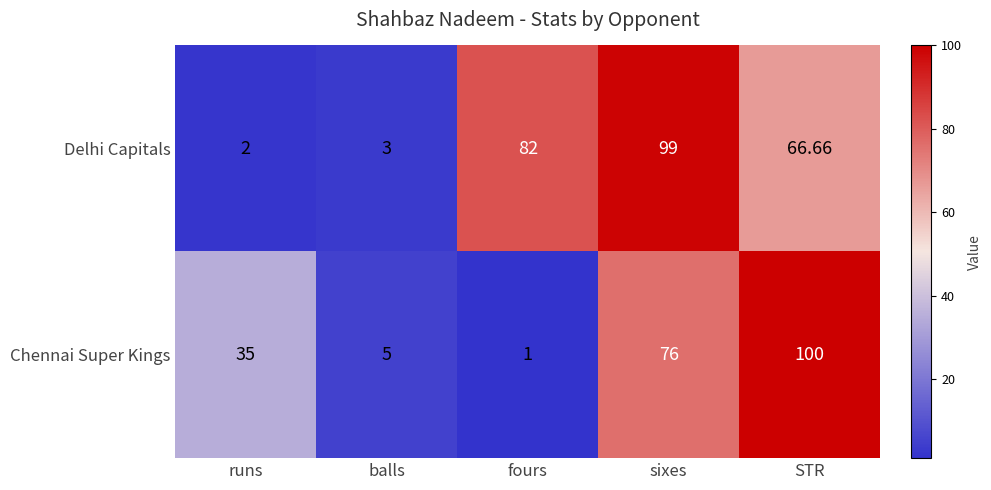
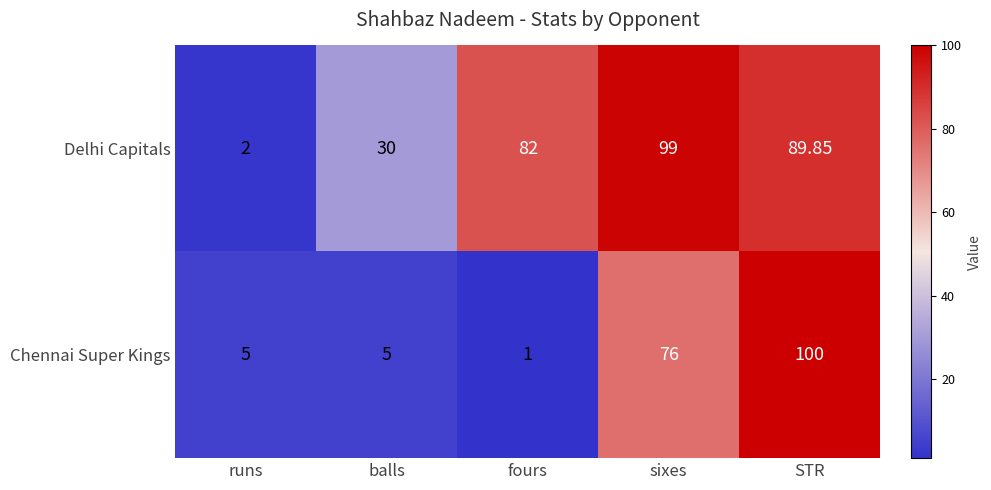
  {
    "Delhi Capitals": {
      "runs": 2,
-     "balls": 3,
+     "balls": 30,
      "fours": 82,
      "sixes": 99,
-     "STR": 66.66
+     "STR": 89.85
    },
    "Chennai Super Kings": {
-     "runs": 35,
+     "runs": 5,
      "balls": 5,
      "fours": 1,
      "sixes": 76,
      "STR": 100
    }
  }
